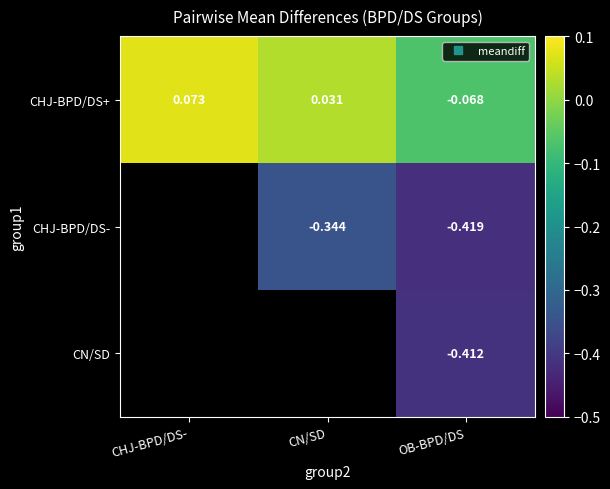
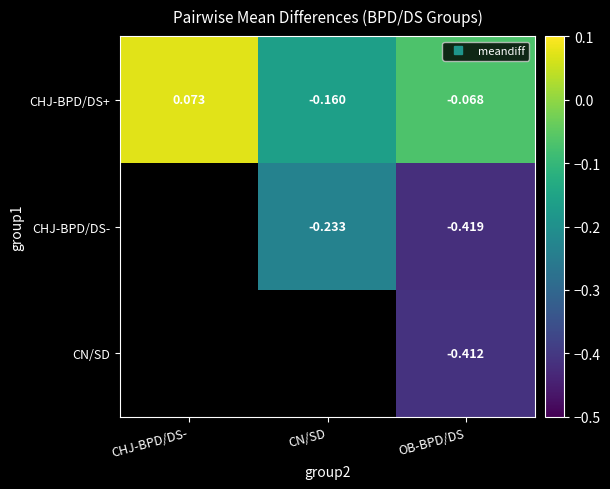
  {
    "CHJ-BPD/DS+": {
      "CHJ-BPD/DS-": 0.073,
-     "CN/SD": 0.031,
+     "CN/SD": -0.160,
      "OB-BPD/DS": -0.068
    },
    "CHJ-BPD/DS-": {
-     "CN/SD": -0.344,
+     "CN/SD": -0.233,
      "OB-BPD/DS": -0.419
    },
    "CN/SD": {
      "OB-BPD/DS": -0.412
    }
  }
